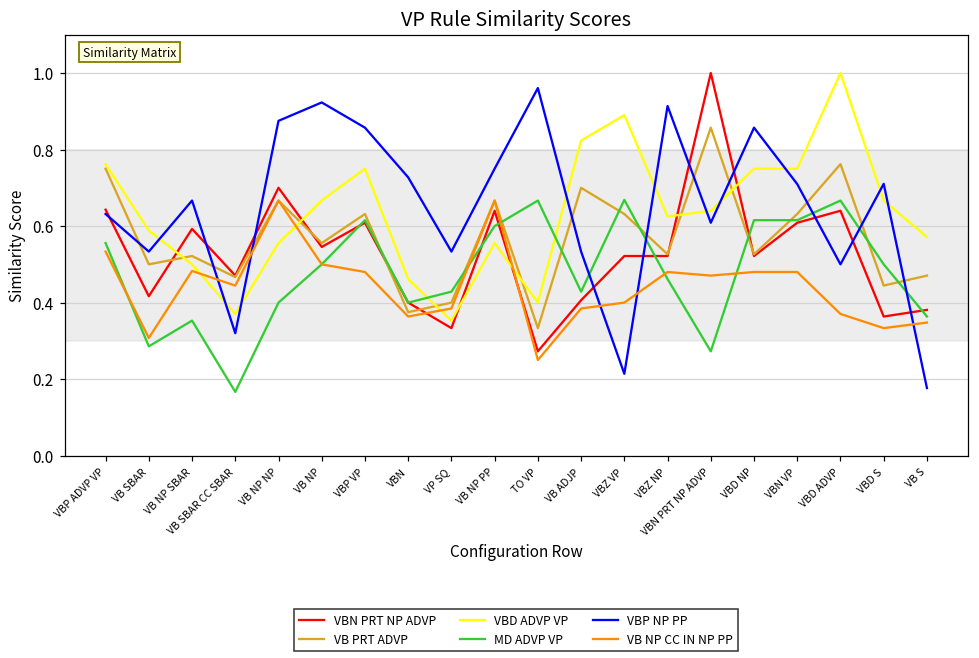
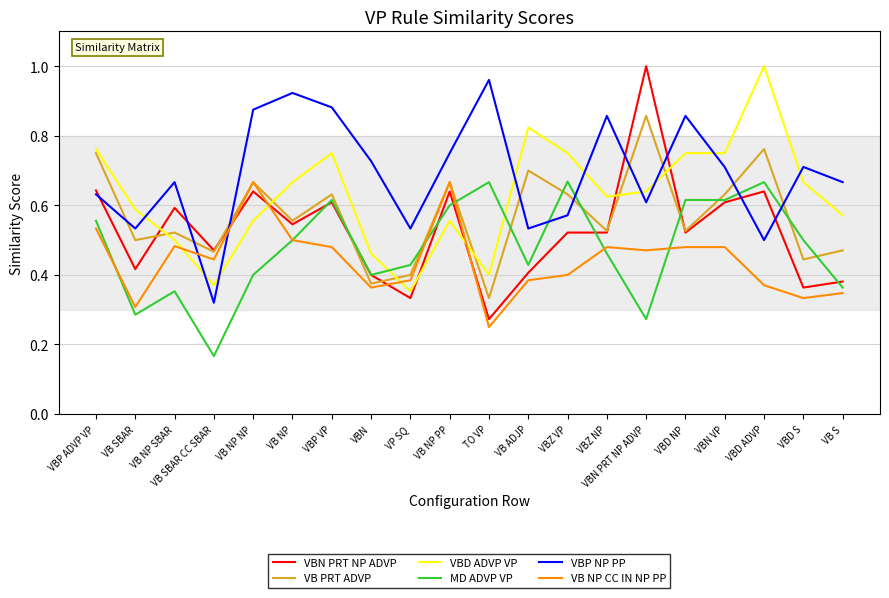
  {
    "VBN PRT NP ADVP": {
      "VBP ADVP VP": 0.64,
      "VB SBAR": 0.42,
      "VB NP SBAR": 0.59,
-     "VB NP NP": 0.70,
+     "VB NP NP": 0.64,
      "VB NP": 0.55,
      "VP SQ": 0.33,
      "VB NP PP": 0.64,
      "TO VP": 0.27,
      "VB ADJP": 0.41,
      "VBZ VP": 0.52,
      "VBN PRT NP ADVP": 1.00,
      "VBD ADVP": 0.64,
      "VBD S": 0.36,
      "VB S": 0.38
    },
    "VBD ADVP VP": {
      "VBP ADVP VP": 0.76,
      "VB SBAR": 0.59,
      "VB NP SBAR": 0.50,
      "VB SBAR CC SBAR": 0.37,
      "VB NP NP": 0.56,
      "VB NP": 0.67,
      "VBP VP": 0.75,
      "VBN": 0.46,
      "VP SQ": 0.35,
      "VB NP PP": 0.56,
      "TO VP": 0.40,
      "VB ADJP": 0.82,
-     "VBZ VP": 0.89,
+     "VBZ VP": 0.75,
      "VBZ NP": 0.63,
      "VBN PRT NP ADVP": 0.64,
      "VBD NP": 0.75,
      "VBN VP": 0.75,
      "VBD ADVP": 1.00,
      "VBD S": 0.67,
      "VB S": 0.57
    },
    "MD ADVP VP": {
      "VBP ADVP VP": 0.56,
      "VB SBAR": 0.29,
      "VB NP SBAR": 0.35,
      "VB SBAR CC SBAR": 0.17,
      "VB NP NP": 0.40,
      "VP SQ": 0.43,
      "VB NP PP": 0.60,
      "TO VP": 0.67,
      "VB ADJP": 0.43,
      "VBZ VP": 0.67,
      "VBZ NP": 0.46,
      "VBN PRT NP ADVP": 0.27,
      "VBD NP": 0.62,
      "VBD ADVP": 0.67,
      "VBD S": 0.50,
      "VB S": 0.36
    },
    "VBP NP PP": {
      "VBP ADVP VP": 0.63,
      "VB SBAR": 0.53,
      "VB NP SBAR": 0.67,
      "VB SBAR CC SBAR": 0.32,
      "VB NP NP": 0.88,
      "VB NP": 0.92,
-     "VBP VP": 0.86,
+     "VBP VP": 0.88,
      "VBN": 0.73,
      "VP SQ": 0.53,
      "VB NP PP": 0.75,
      "TO VP": 0.96,
      "VB ADJP": 0.53,
-     "VBZ VP": 0.21,
-     "VBZ NP": 0.91,
+     "VBZ VP": 0.57,
+     "VBZ NP": 0.86,
      "VBN PRT NP ADVP": 0.61,
      "VBD NP": 0.86,
      "VBN VP": 0.71,
      "VBD ADVP": 0.50,
      "VBD S": 0.71,
-     "VB S": 0.18
+     "VB S": 0.67
    }
  }
